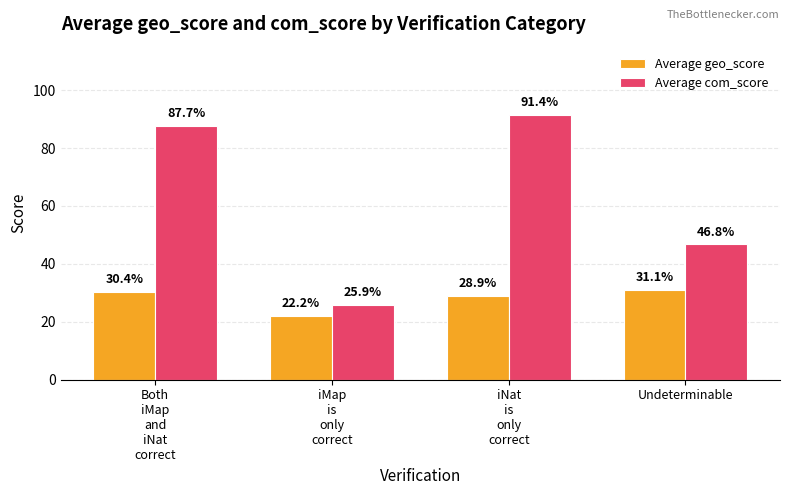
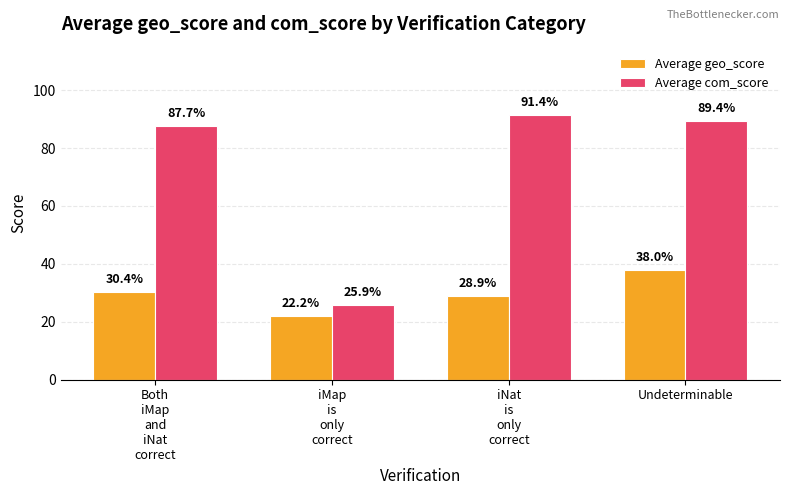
  {
    "Average geo_score": {
      "Both iMap and iNat correct": "30.4%",
      "iMap is only correct": "22.2%",
      "iNat is only correct": "28.9%",
-     "Undeterminable": "31.1%"
+     "Undeterminable": "38.0%"
    },
    "Average com_score": {
      "Both iMap and iNat correct": "87.7%",
      "iMap is only correct": "25.9%",
      "iNat is only correct": "91.4%",
-     "Undeterminable": "46.8%"
+     "Undeterminable": "89.4%"
    }
  }
